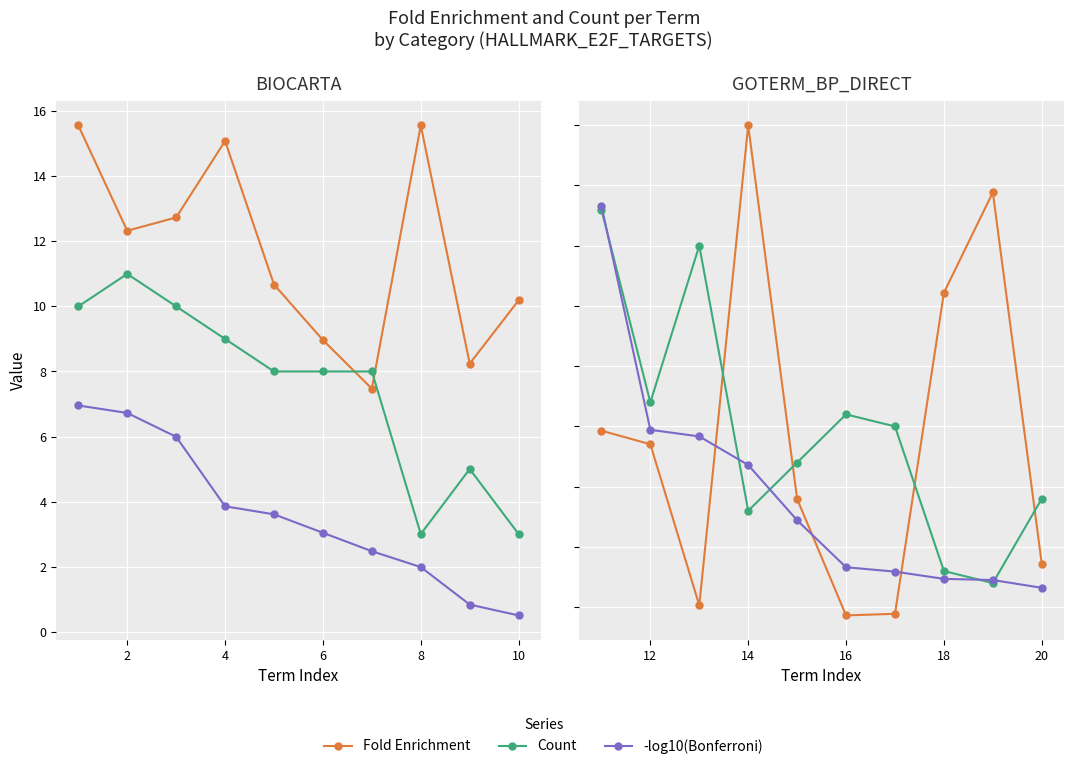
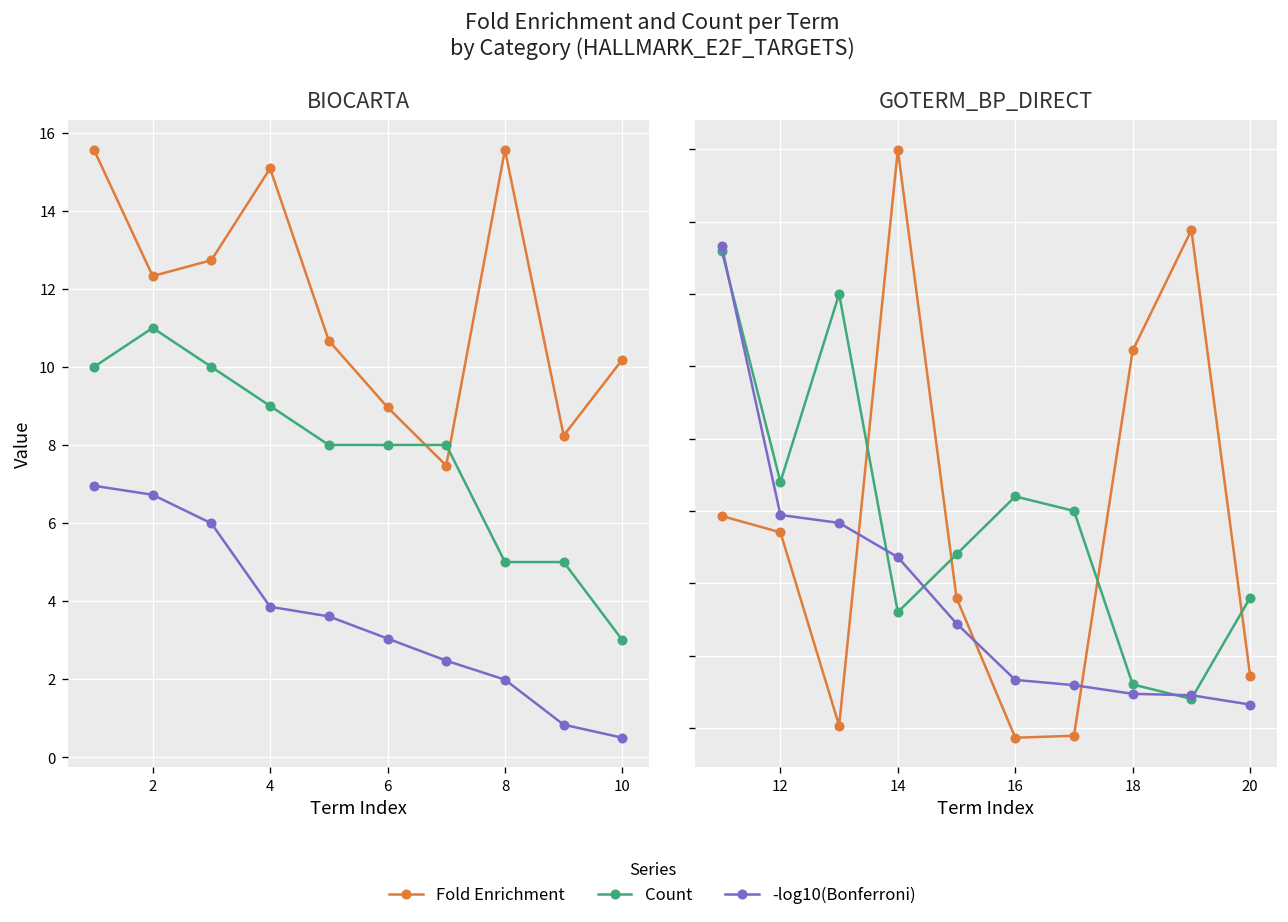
  {
    "BIOCARTA": {
      "Fold Enrichment": {
        "2": 12.3,
        "4": 15.1,
        "6": 9,
        "8": 15.6,
        "10": 10.2
      },
      "Count": {
        "2": 11,
        "4": 9,
        "6": 8,
-       "8": 3,
+       "8": 5,
        "10": 3
      },
      "-log10(Bonferroni)": {
        "2": 6.7,
        "4": 3.9,
        "6": 3,
        "8": 2,
        "10": 0.5
      }
    }
  }
